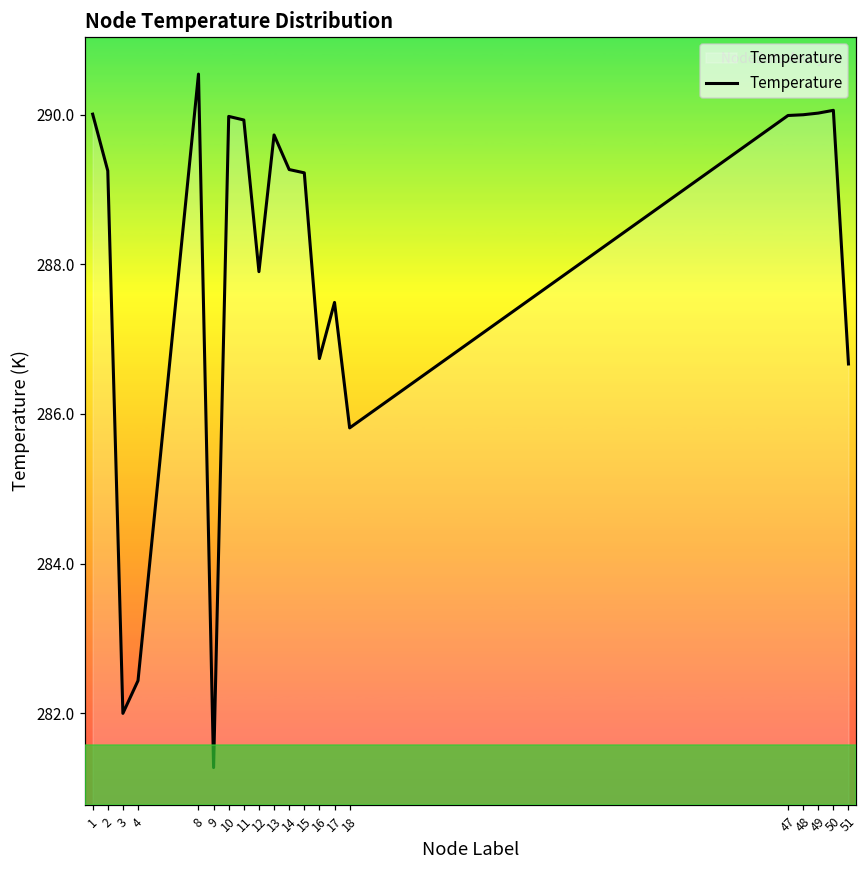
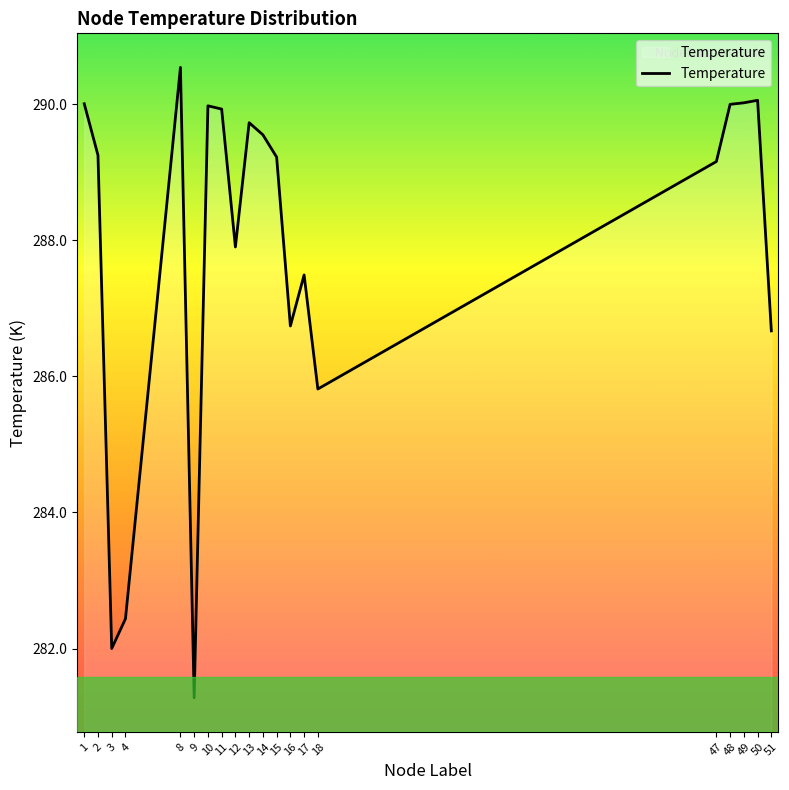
  {
    "1": 290.0,
    "2": 289.2,
    "3": 282.0,
    "4": 282.4,
    "8": 290.5,
    "10": 290.0,
    "11": 289.9,
    "12": 287.9,
    "13": 289.7,
-   "14": 289.3,
+   "14": 289.5,
    "15": 289.2,
    "16": 286.7,
    "17": 287.5,
    "18": 285.8,
-   "47": 290.0,
+   "47": 289.2,
    "48": 290.0,
    "49": 290.0,
    "50": 290.1,
    "51": 286.7
  }
